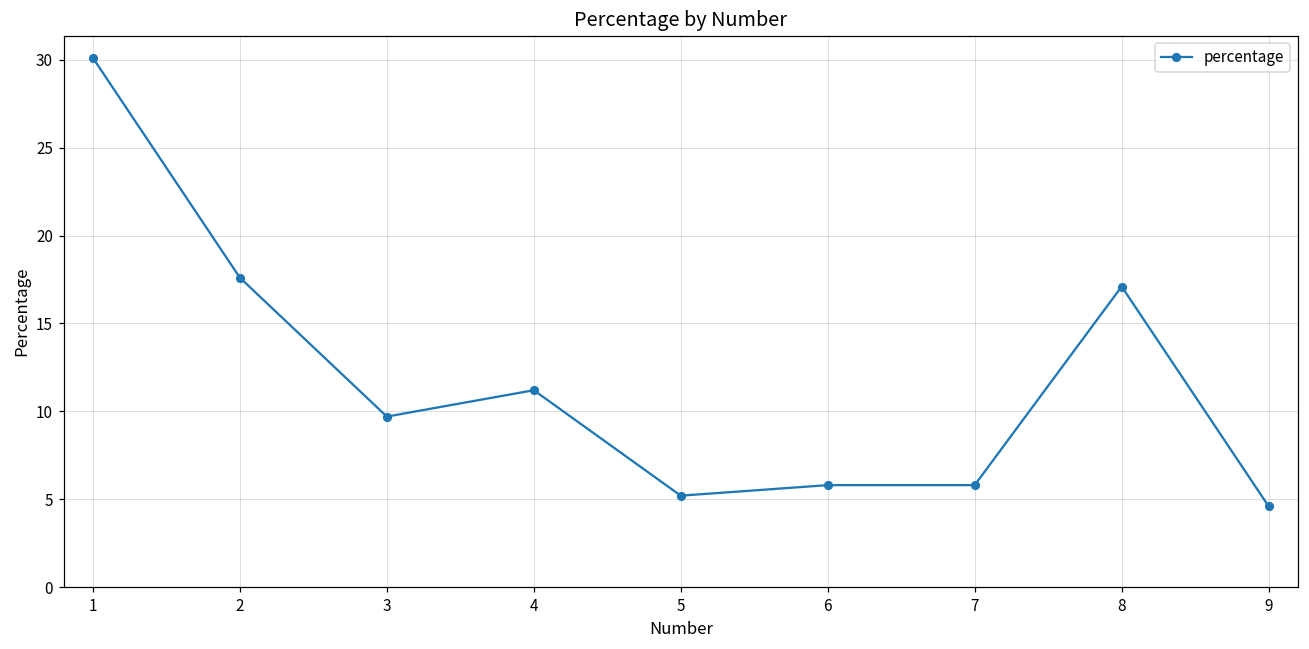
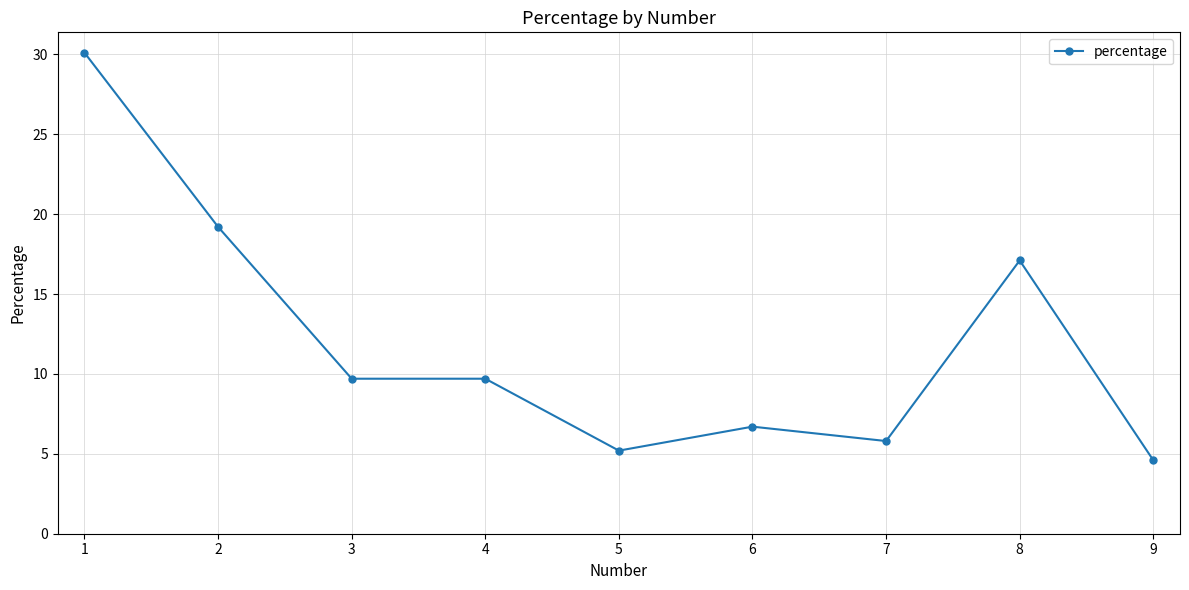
  {
    "1": 30.1,
-   "2": 17.6,
+   "2": 19.2,
    "3": 9.7,
-   "4": 11.2,
+   "4": 9.7,
    "5": 5.2,
-   "6": 5.8,
+   "6": 6.7,
    "7": 5.8,
    "8": 17.1,
    "9": 4.6
  }
